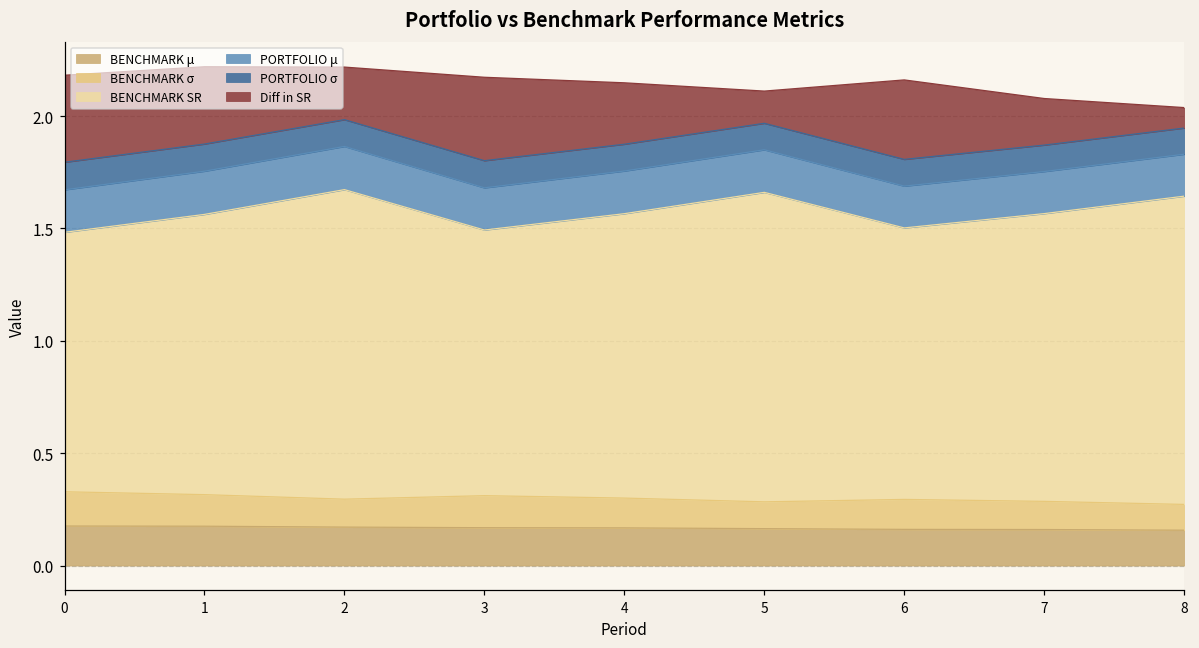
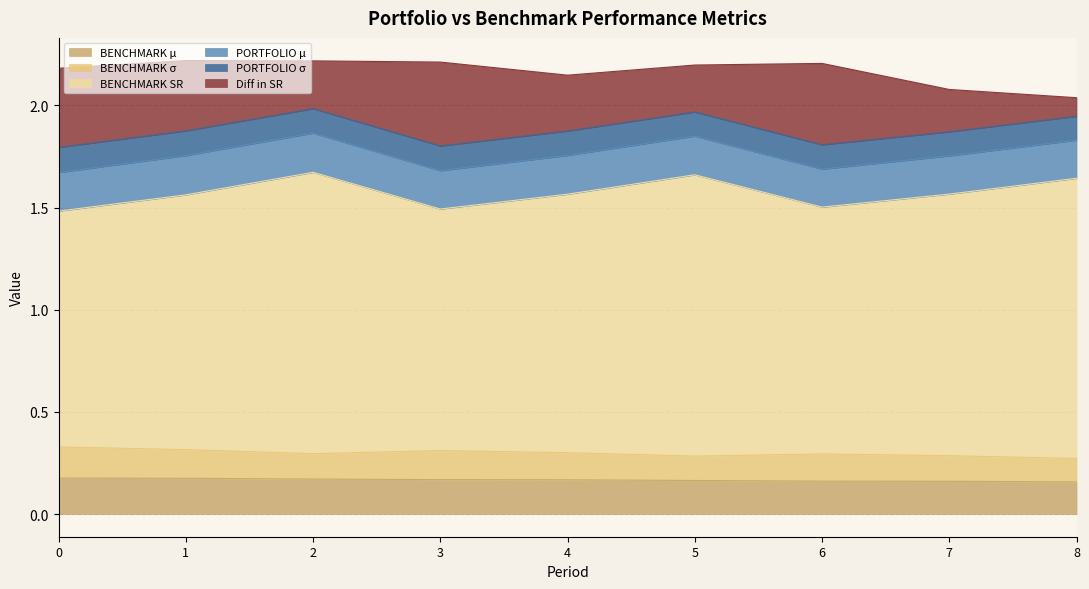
  {
    "Diff in SR": {
      "0": 0.39,
      "2": 0.23,
-     "3": 0.37,
+     "3": 0.41,
      "4": 0.27,
-     "5": 0.14,
-     "6": 0.35,
+     "5": 0.23,
+     "6": 0.40,
      "7": 0.21,
      "8": 0.09
    }
  }
